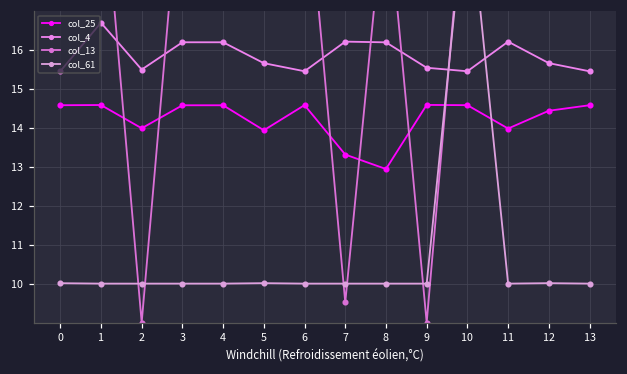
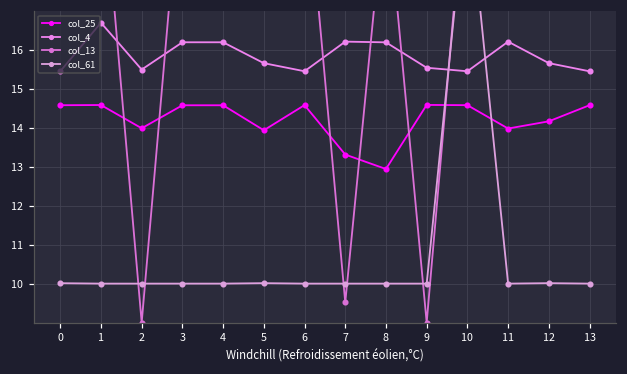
  {
    "col_25": {
      "0": 14.6,
      "1": 14.6,
      "2": 14.0,
      "3": 14.6,
      "4": 14.6,
      "5": 13.9,
      "6": 14.6,
      "7": 13.3,
      "8": 12.9,
      "9": 14.6,
      "10": 14.6,
      "11": 14.0,
-     "12": 14.4,
+     "12": 14.2,
      "13": 14.6
    }
  }
